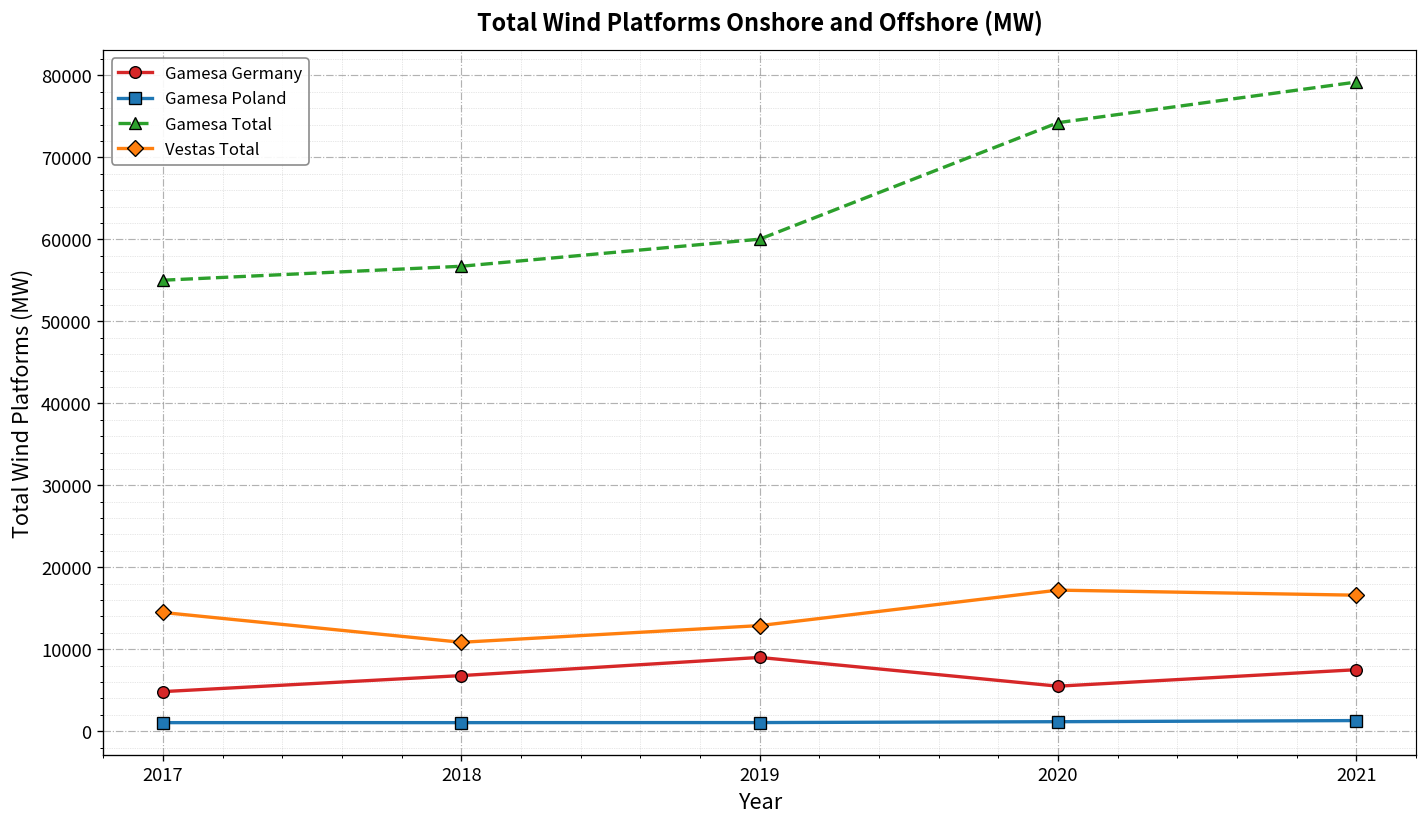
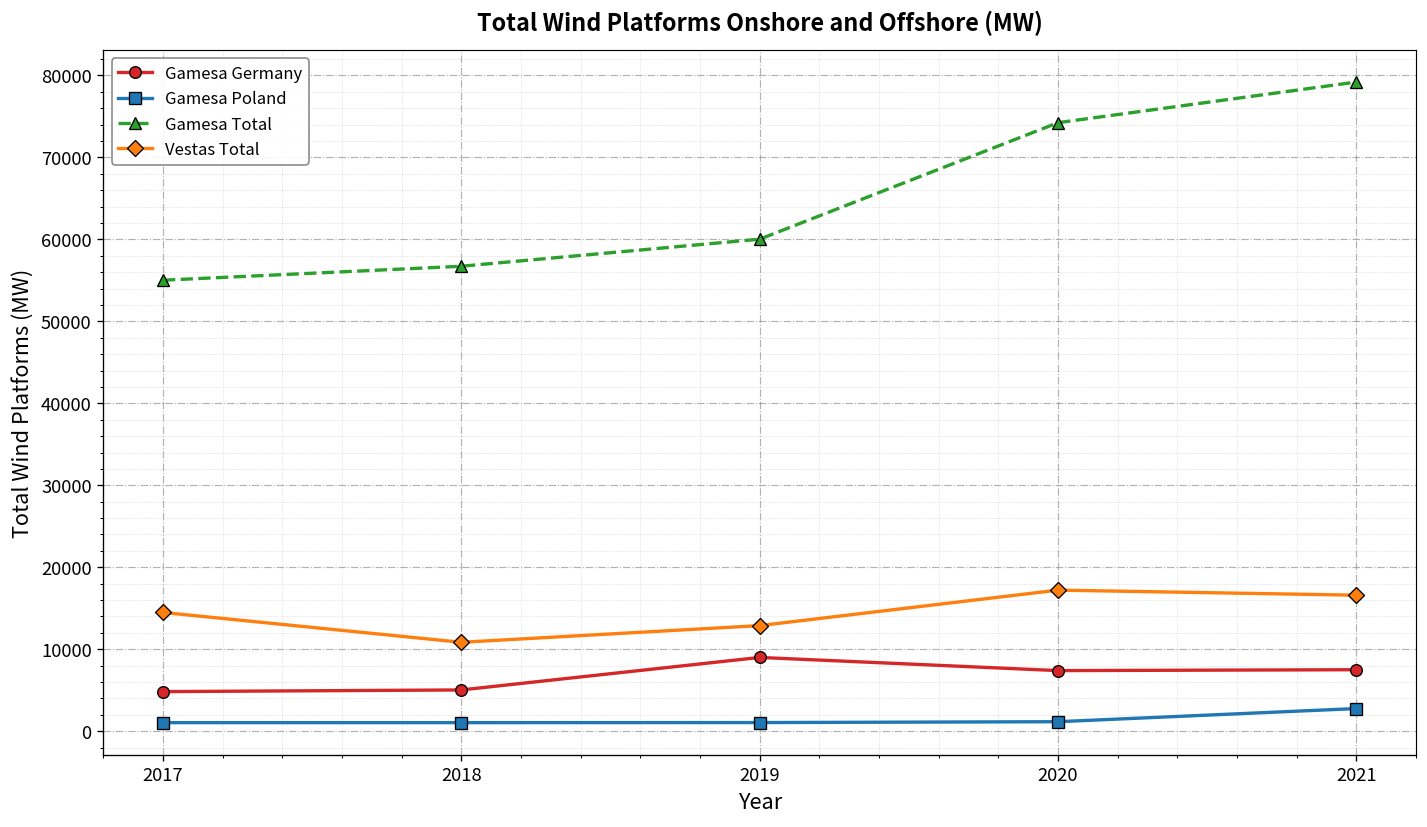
  {
    "Gamesa Germany": {
      "2017": 5000,
-     "2018": 7000,
+     "2018": 5000,
      "2019": 9000,
-     "2020": 5000,
+     "2020": 7000,
      "2021": 8000
    },
    "Gamesa Poland": {
      "2017": 1000,
      "2018": 1000,
      "2019": 1000,
      "2020": 1000,
-     "2021": 1000
+     "2021": 3000
    },
    "Gamesa Total": {
      "2017": 55000,
      "2018": 57000,
      "2019": 60000,
      "2020": 74000,
      "2021": 79000
    },
    "Vestas Total": {
      "2017": 14000,
      "2018": 11000,
      "2019": 13000,
      "2020": 17000,
      "2021": 17000
    }
  }
